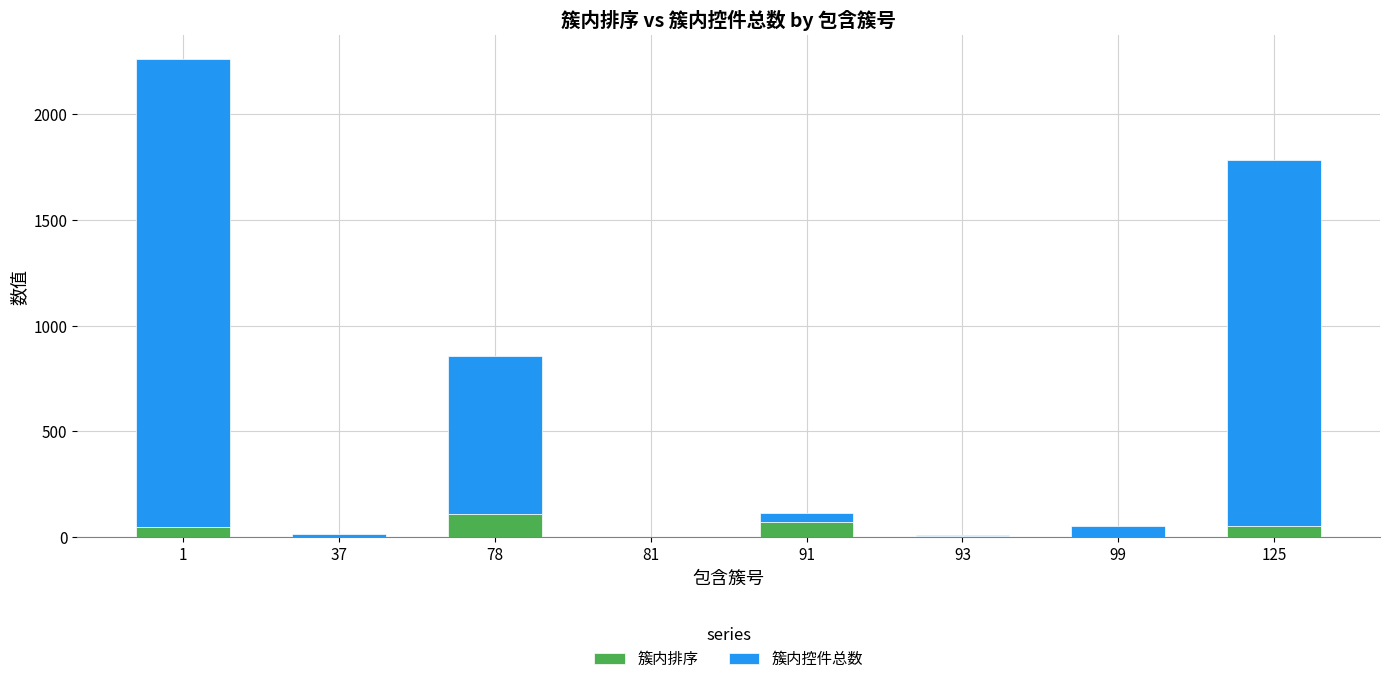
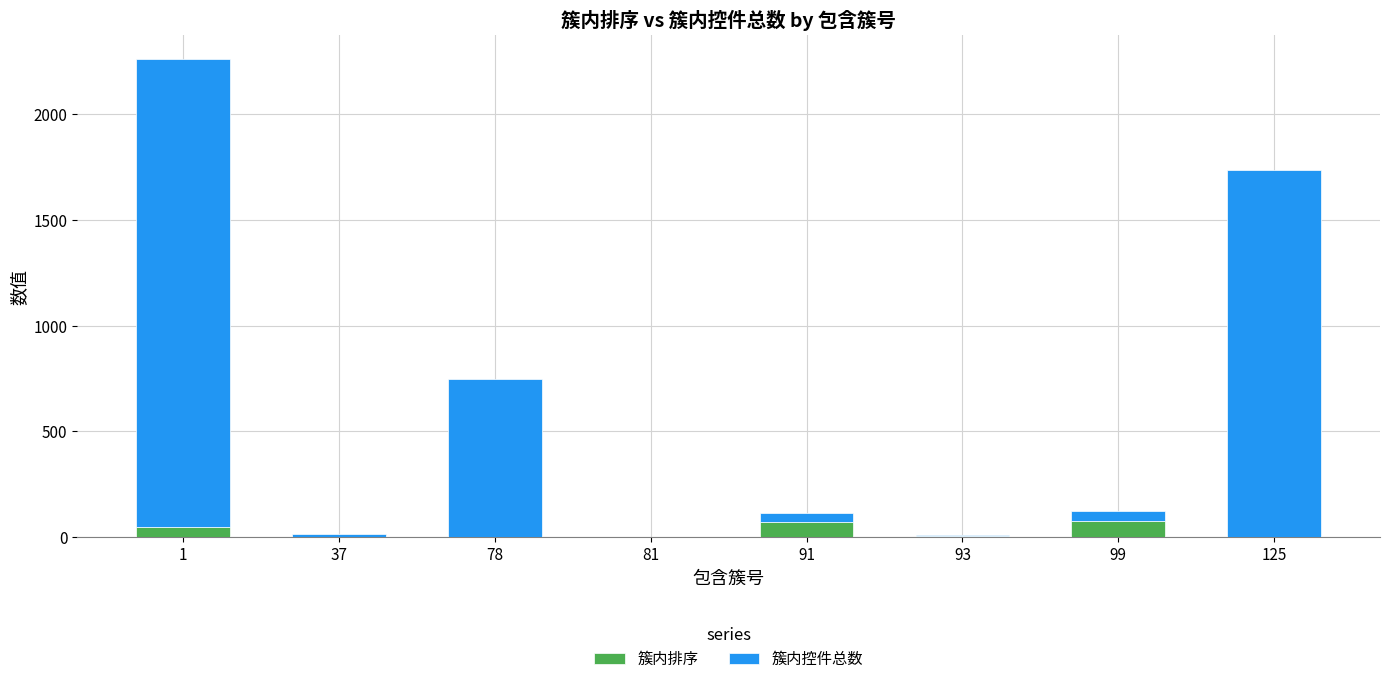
  {
    "簇内排序": {
      "1": 50,
-     "78": 110,
+     "78": 0,
      "81": 0,
      "91": 70,
-     "99": 0,
-     "125": 50
+     "99": 80,
+     "125": 0
    },
    "簇内控件总数": {
      "1": 2220,
      "37": 10,
      "78": 750,
      "91": 40,
      "99": 50,
      "125": 1730
    }
  }
